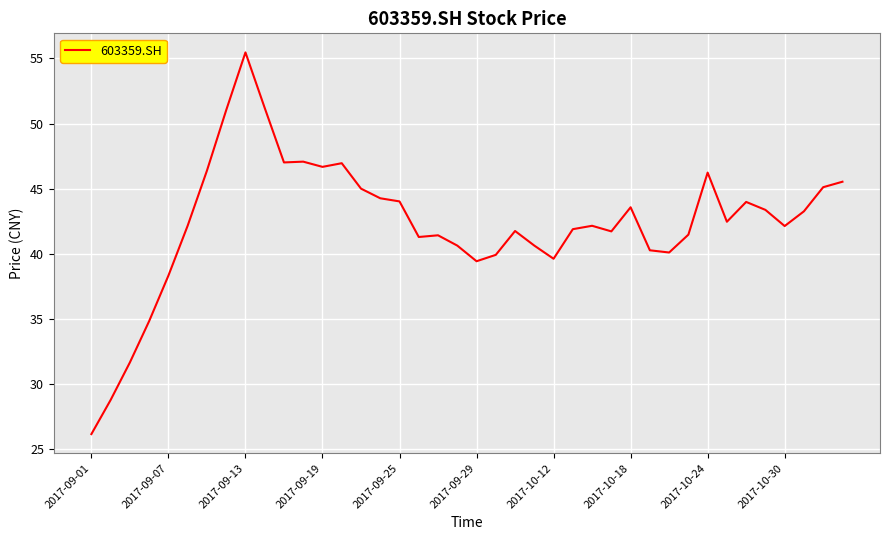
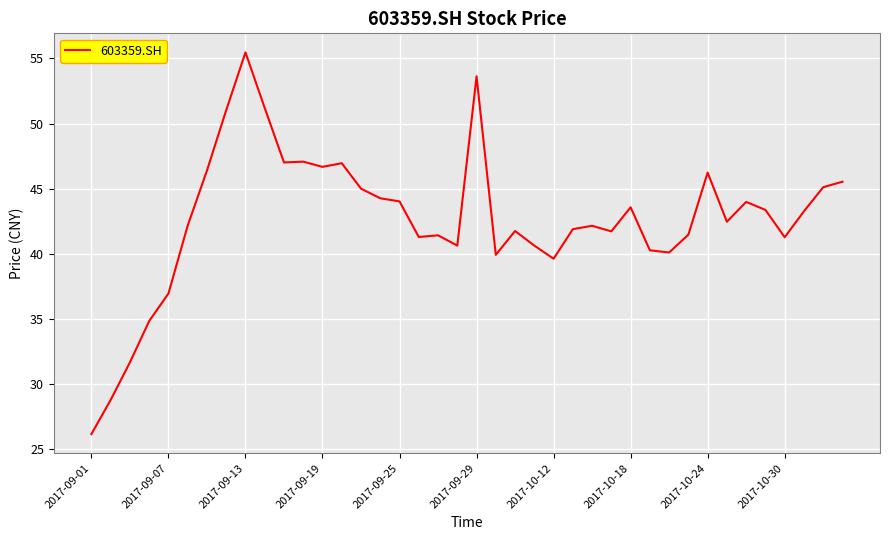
  {
    "2017-09-01": 26.2,
-   "2017-09-07": 38.3,
+   "2017-09-07": 37.0,
    "2017-09-13": 55.5,
    "2017-09-19": 46.7,
    "2017-09-25": 44.0,
-   "2017-09-29": 39.4,
+   "2017-09-29": 53.6,
    "2017-10-12": 39.6,
    "2017-10-18": 43.6,
    "2017-10-24": 46.2,
-   "2017-10-30": 42.1
+   "2017-10-30": 41.3
  }
